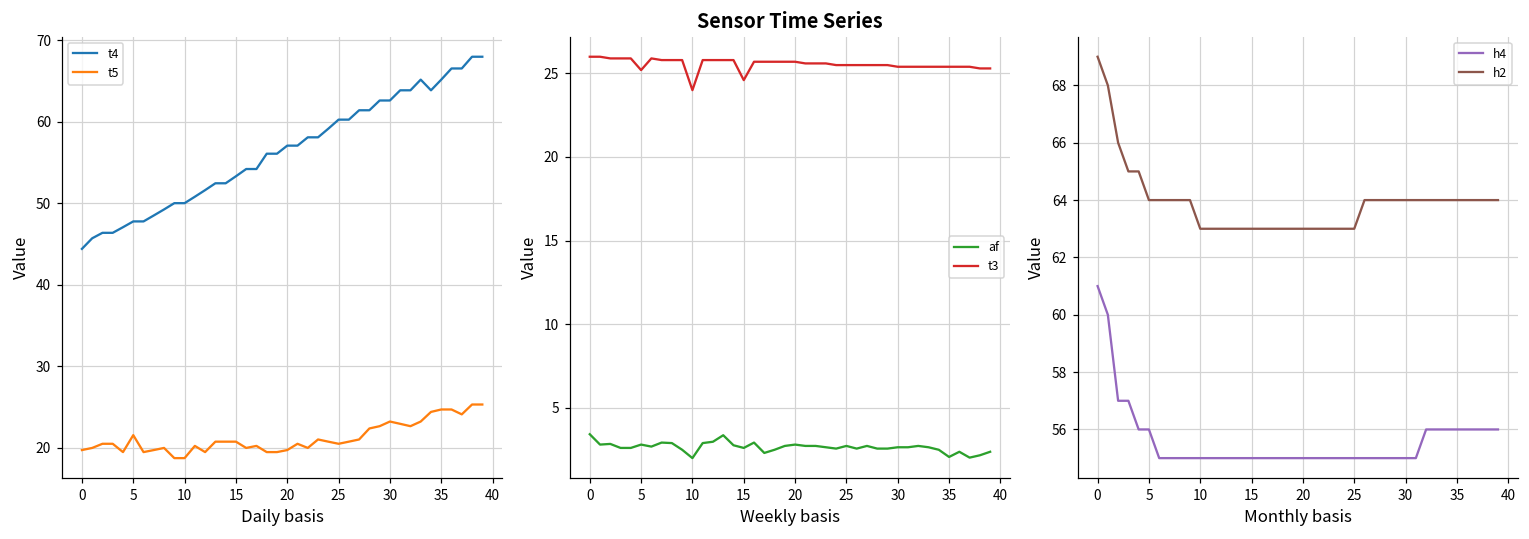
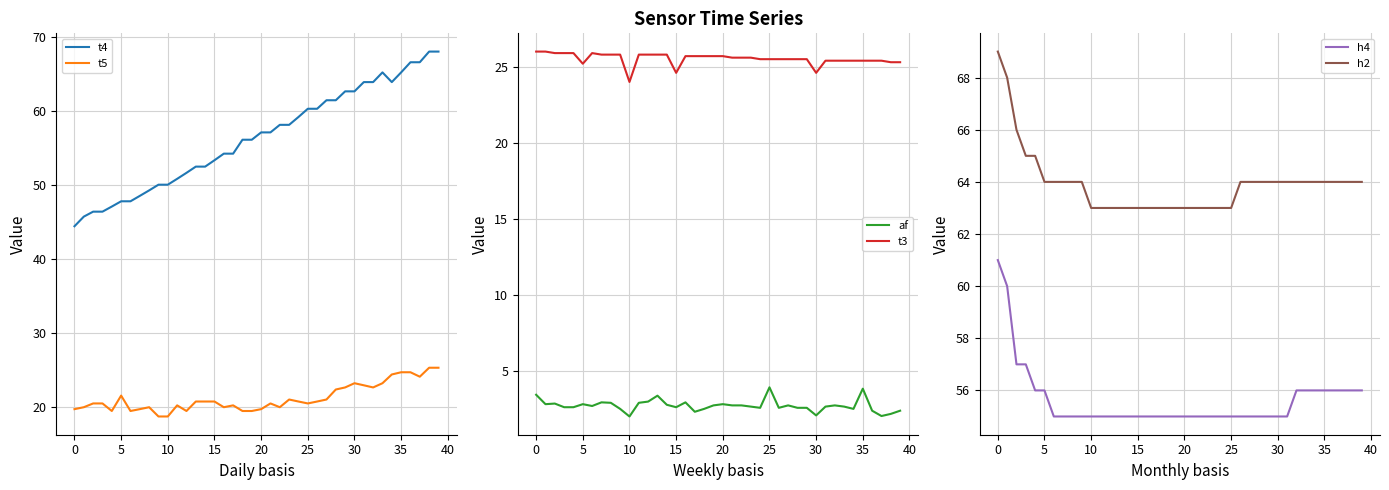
  {
    "Sensor Time Series": {
      "af": {
        "0": 3.4,
        "5": 2.8,
        "10": 2.0,
        "15": 2.6,
        "20": 2.8,
-       "25": 2.7,
-       "30": 2.6,
-       "35": 2.1
+       "25": 3.9,
+       "30": 2.1,
+       "35": 3.8
      },
      "t3": {
        "0": 26.0,
        "5": 25.2,
        "10": 24.0,
        "15": 24.6,
        "20": 25.7,
        "25": 25.5,
-       "30": 25.4,
+       "30": 24.6,
        "35": 25.4
      }
    }
  }
